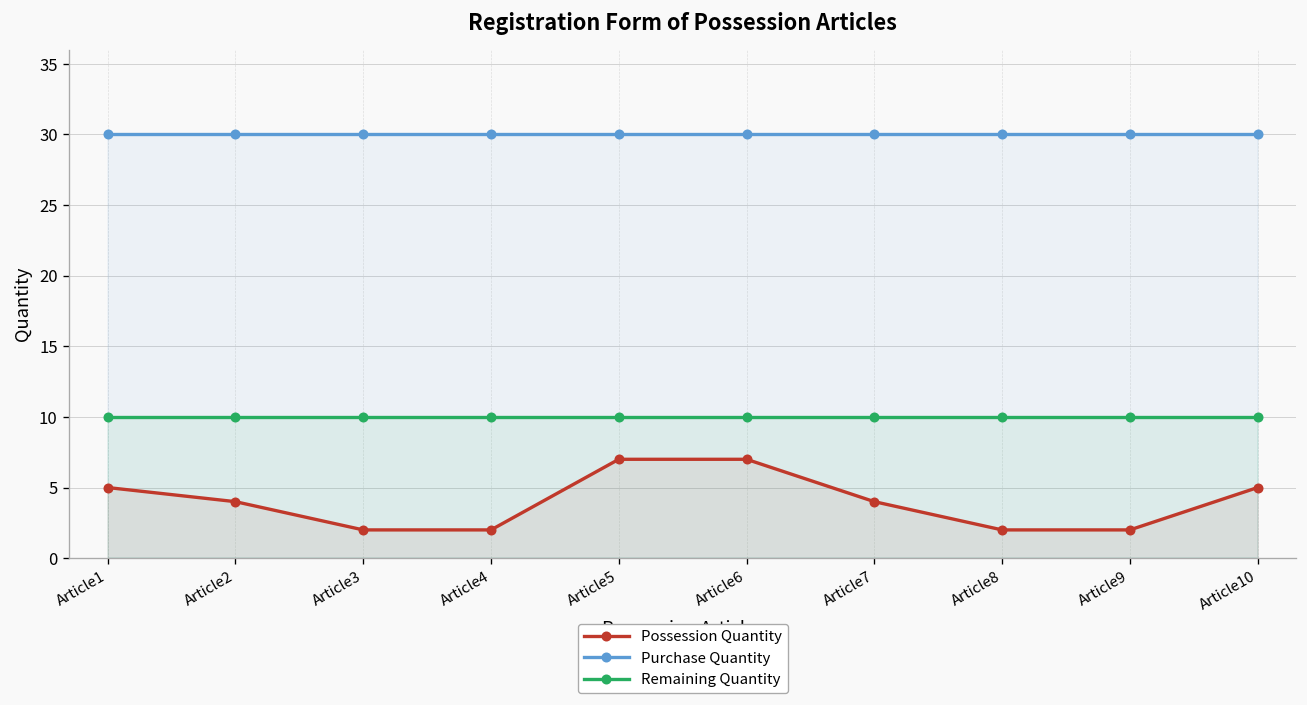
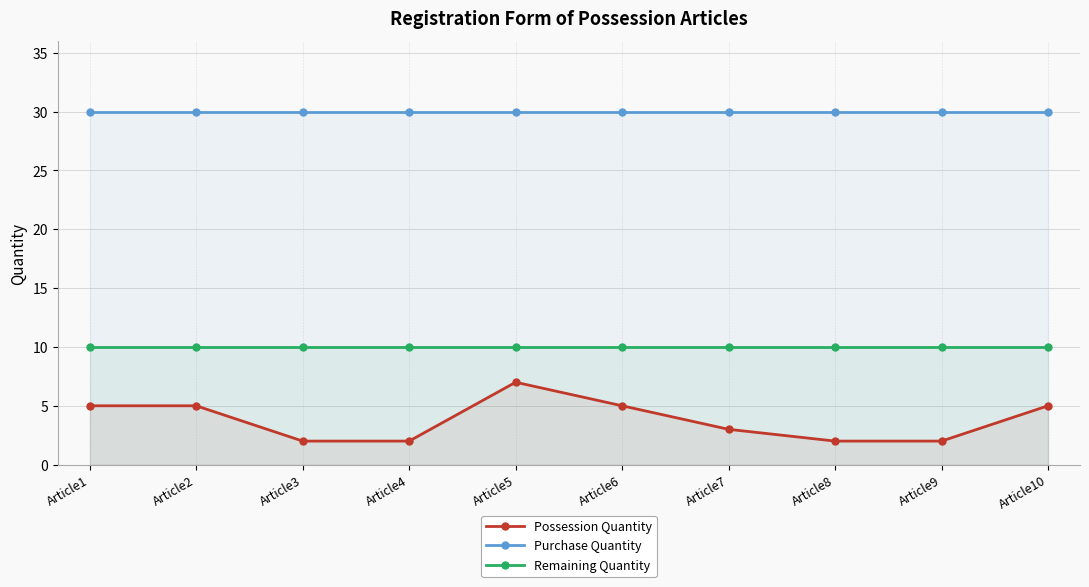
  {
    "Possession Quantity": {
      "Article1": 5,
-     "Article2": 4,
+     "Article2": 5,
      "Article3": 2,
      "Article4": 2,
      "Article5": 7,
-     "Article6": 7,
-     "Article7": 4,
+     "Article6": 5,
+     "Article7": 3,
      "Article8": 2,
      "Article9": 2,
      "Article10": 5
    },
    "Purchase Quantity": {
      "Article1": 30,
      "Article2": 30,
      "Article3": 30,
      "Article4": 30,
      "Article5": 30,
      "Article6": 30,
      "Article7": 30,
      "Article8": 30,
      "Article9": 30,
      "Article10": 30
    },
    "Remaining Quantity": {
      "Article1": 10,
      "Article2": 10,
      "Article3": 10,
      "Article4": 10,
      "Article5": 10,
      "Article6": 10,
      "Article7": 10,
      "Article8": 10,
      "Article9": 10,
      "Article10": 10
    }
  }
